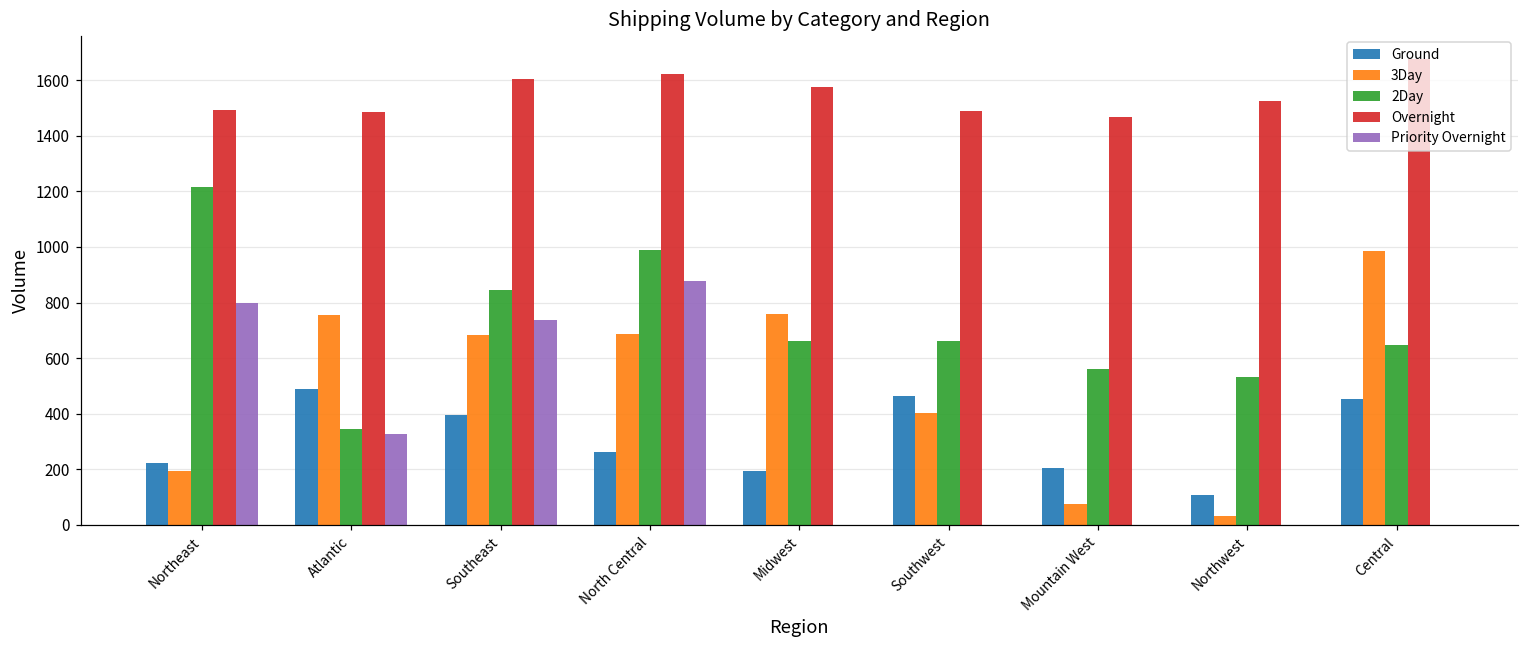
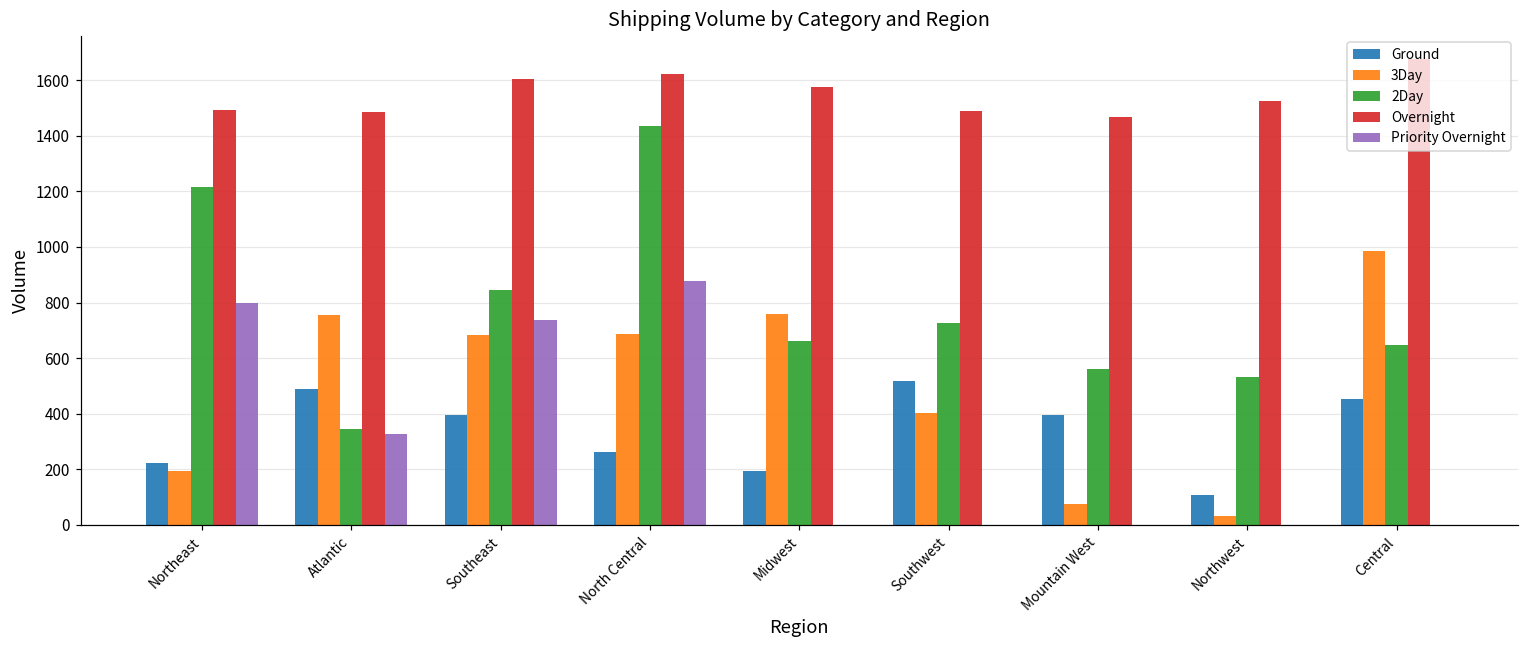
  {
    "Ground": {
      "Northeast": 220,
      "Atlantic": 490,
      "Southeast": 400,
      "North Central": 260,
      "Midwest": 190,
-     "Southwest": 460,
-     "Mountain West": 210,
+     "Southwest": 520,
+     "Mountain West": 400,
      "Northwest": 110,
      "Central": 450
    },
    "3Day": {
      "Northeast": 200,
      "Atlantic": 760,
      "Southeast": 680,
      "North Central": 690,
      "Midwest": 760,
      "Southwest": 400,
      "Mountain West": 70,
      "Northwest": 30,
      "Central": 990
    },
    "2Day": {
      "Northeast": 1220,
      "Atlantic": 350,
      "Southeast": 840,
-     "North Central": 990,
+     "North Central": 1440,
      "Midwest": 660,
-     "Southwest": 660,
+     "Southwest": 730,
      "Mountain West": 560,
      "Northwest": 530,
      "Central": 650
    },
    "Overnight": {
      "Northeast": 1490,
      "Atlantic": 1490,
      "Southeast": 1600,
      "North Central": 1620,
      "Midwest": 1580,
      "Southwest": 1490,
      "Mountain West": 1470,
      "Northwest": 1530
    },
    "Priority Overnight": {
      "Northeast": 800,
      "Atlantic": 330,
      "Southeast": 740,
      "North Central": 880,
      "Midwest": 0,
      "Southwest": 0,
      "Mountain West": 0,
      "Northwest": 0,
      "Central": 0
    }
  }
